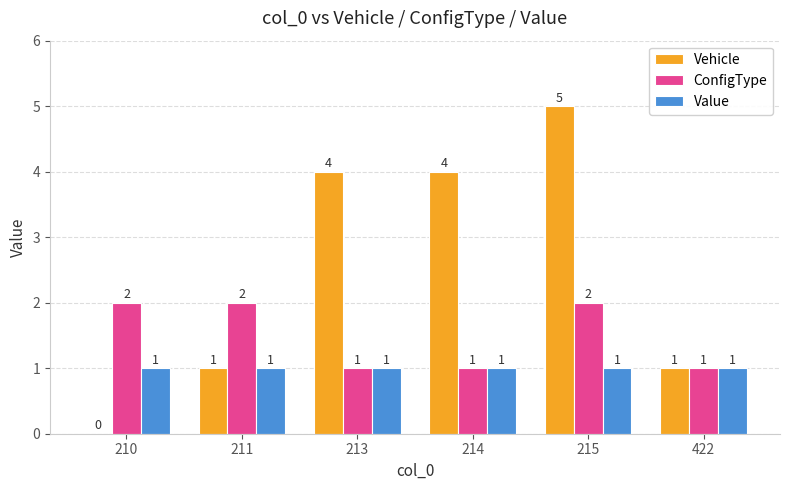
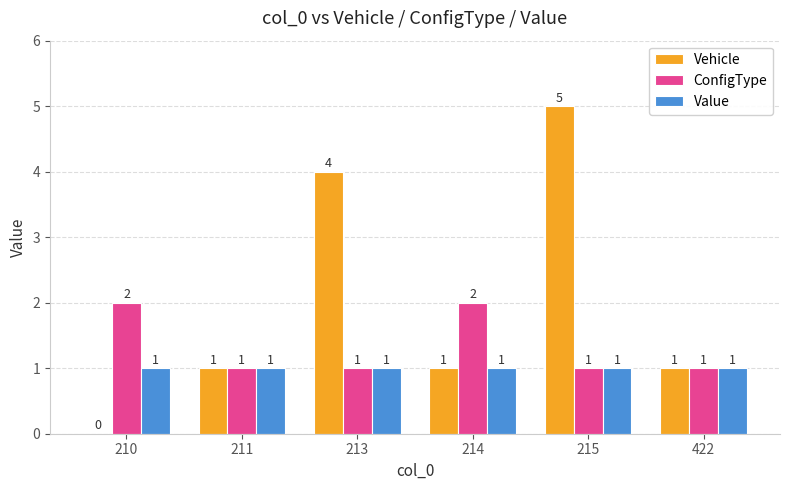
  {
    "Vehicle": {
      "210": 0,
      "211": 1,
      "213": 4,
-     "214": 4,
+     "214": 1,
      "215": 5,
      "422": 1
    },
    "ConfigType": {
      "210": 2,
-     "211": 2,
+     "211": 1,
      "213": 1,
-     "214": 1,
-     "215": 2,
+     "214": 2,
+     "215": 1,
      "422": 1
    },
    "Value": {
      "210": 1,
      "211": 1,
      "213": 1,
      "214": 1,
      "215": 1,
      "422": 1
    }
  }
